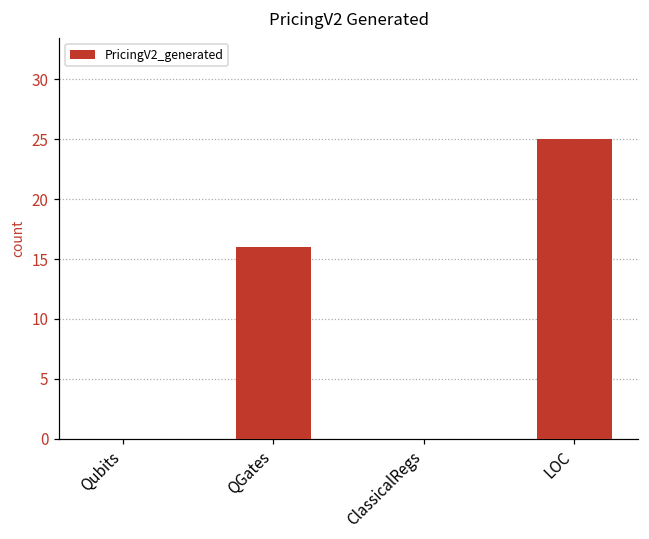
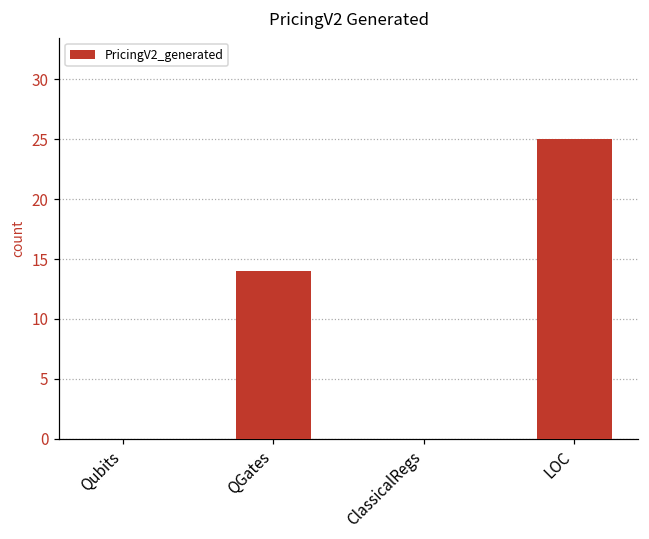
  {
    "Qubits": 0,
-   "QGates": 16,
+   "QGates": 14,
    "ClassicalRegs": 0,
    "LOC": 25
  }
